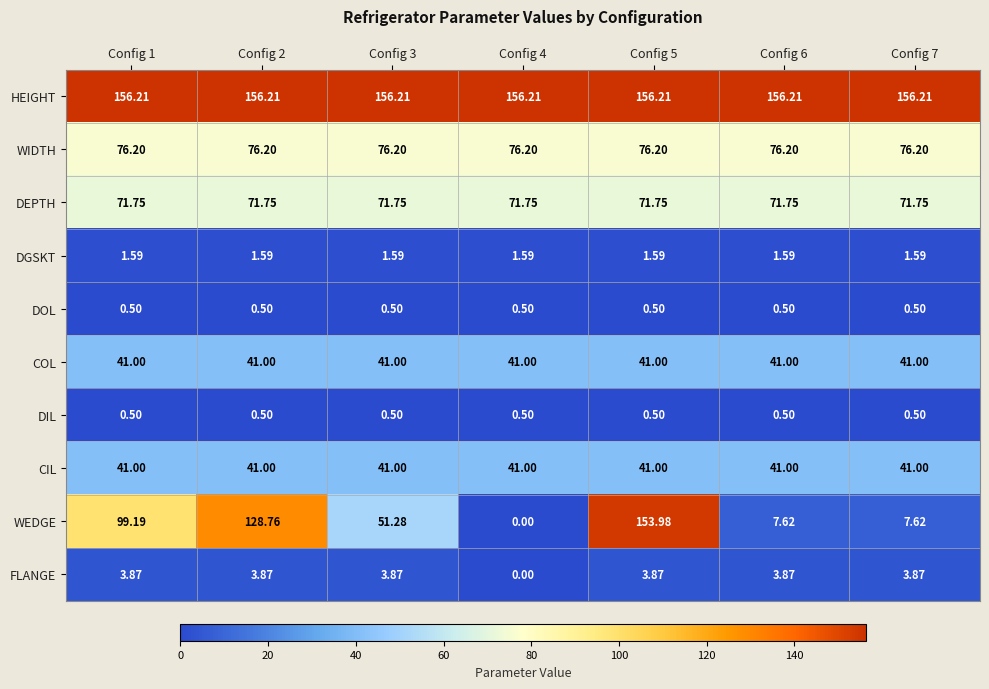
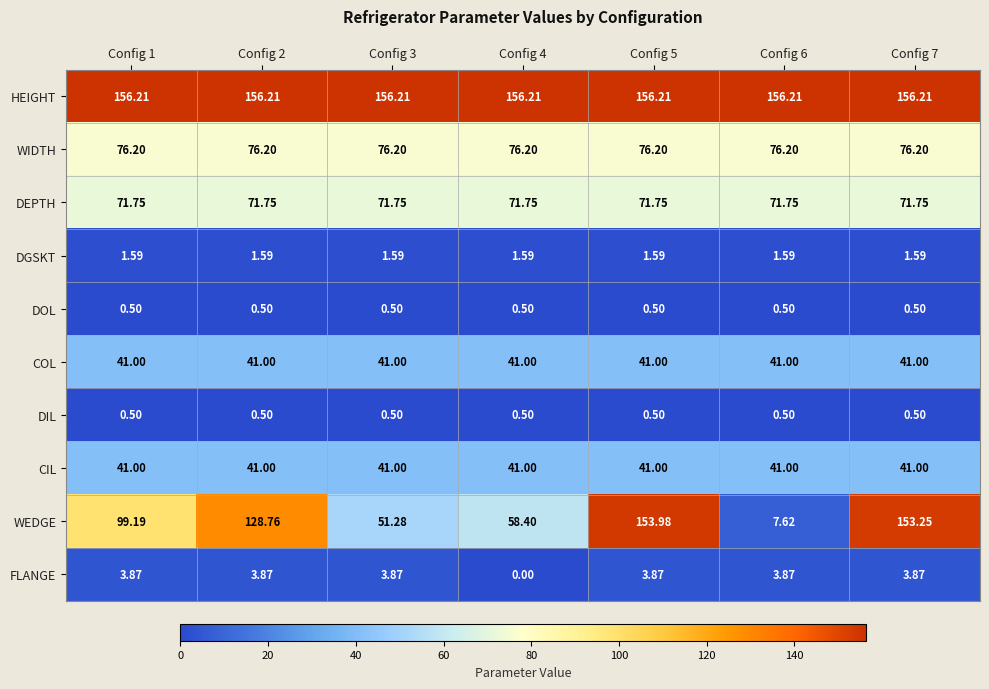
  {
    "HEIGHT": {
      "Config 1": 156.21,
      "Config 2": 156.21,
      "Config 3": 156.21,
      "Config 4": 156.21,
      "Config 5": 156.21,
      "Config 6": 156.21,
      "Config 7": 156.21
    },
    "WIDTH": {
      "Config 1": 76.20,
      "Config 2": 76.20,
      "Config 3": 76.20,
      "Config 4": 76.20,
      "Config 5": 76.20,
      "Config 6": 76.20,
      "Config 7": 76.20
    },
    "DEPTH": {
      "Config 1": 71.75,
      "Config 2": 71.75,
      "Config 3": 71.75,
      "Config 4": 71.75,
      "Config 5": 71.75,
      "Config 6": 71.75,
      "Config 7": 71.75
    },
    "DGSKT": {
      "Config 1": 1.59,
      "Config 2": 1.59,
      "Config 3": 1.59,
      "Config 4": 1.59,
      "Config 5": 1.59,
      "Config 6": 1.59,
      "Config 7": 1.59
    },
    "DOL": {
      "Config 1": 0.50,
      "Config 2": 0.50,
      "Config 3": 0.50,
      "Config 4": 0.50,
      "Config 5": 0.50,
      "Config 6": 0.50,
      "Config 7": 0.50
    },
    "COL": {
      "Config 1": 41.00,
      "Config 2": 41.00,
      "Config 3": 41.00,
      "Config 4": 41.00,
      "Config 5": 41.00,
      "Config 6": 41.00,
      "Config 7": 41.00
    },
    "DIL": {
      "Config 1": 0.50,
      "Config 2": 0.50,
      "Config 3": 0.50,
      "Config 4": 0.50,
      "Config 5": 0.50,
      "Config 6": 0.50,
      "Config 7": 0.50
    },
    "CIL": {
      "Config 1": 41.00,
      "Config 2": 41.00,
      "Config 3": 41.00,
      "Config 4": 41.00,
      "Config 5": 41.00,
      "Config 6": 41.00,
      "Config 7": 41.00
    },
    "WEDGE": {
      "Config 1": 99.19,
      "Config 2": 128.76,
      "Config 3": 51.28,
-     "Config 4": 0.00,
+     "Config 4": 58.40,
      "Config 5": 153.98,
      "Config 6": 7.62,
-     "Config 7": 7.62
+     "Config 7": 153.25
    },
    "FLANGE": {
      "Config 1": 3.87,
      "Config 2": 3.87,
      "Config 3": 3.87,
      "Config 4": 0.00,
      "Config 5": 3.87,
      "Config 6": 3.87,
      "Config 7": 3.87
    }
  }
